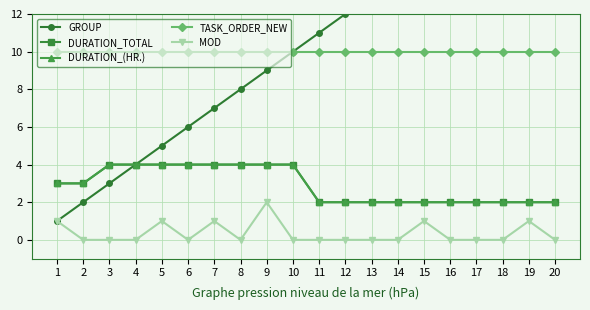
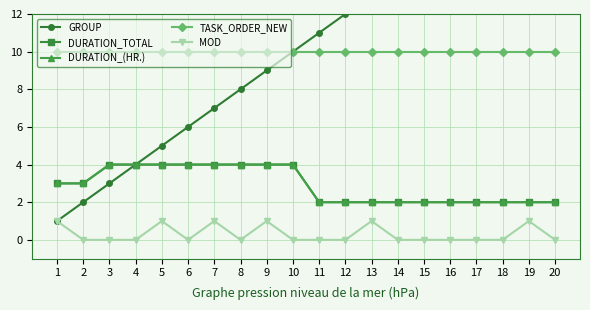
  {
    "MOD": {
      "2": 0,
      "3": 0,
      "4": 0,
      "5": 1,
      "6": 0,
      "7": 1,
      "8": 0,
-     "9": 2,
+     "9": 1,
      "10": 0,
      "11": 0,
      "12": 0,
-     "13": 0,
+     "13": 1,
      "14": 0,
-     "15": 1,
+     "15": 0,
      "16": 0,
      "17": 0,
      "18": 0,
      "19": 1,
      "20": 0
    }
  }
